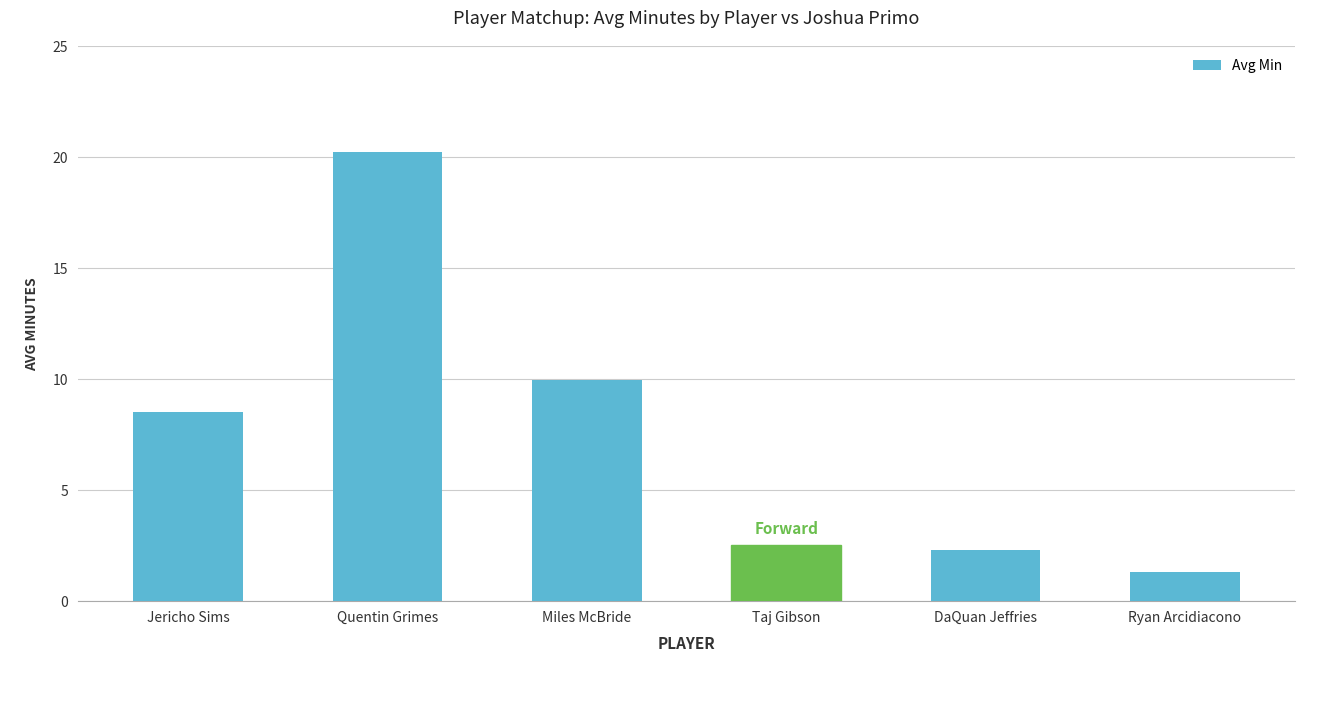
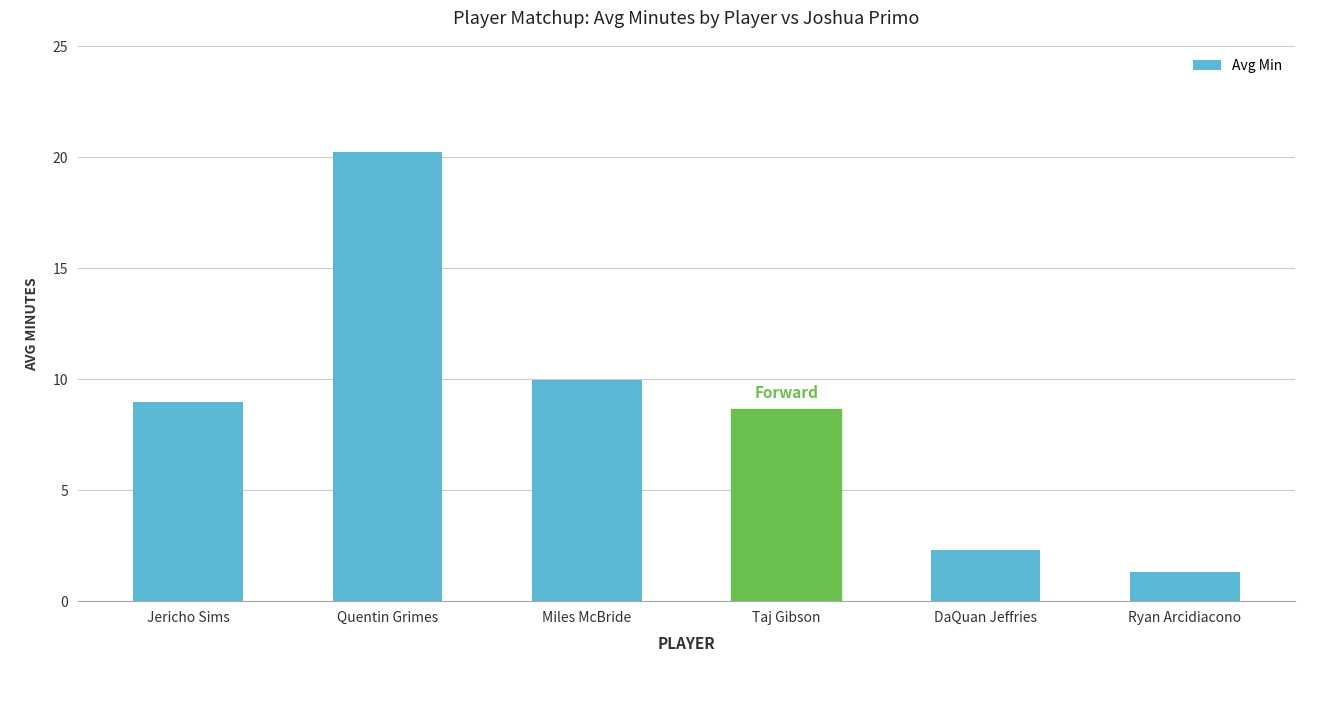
  {
-   "Jericho Sims": 8.5,
+   "Jericho Sims": 9.0,
    "Quentin Grimes": 20.2,
    "Miles McBride": 10.0,
-   "Taj Gibson": 2.5,
+   "Taj Gibson": 8.6,
    "DaQuan Jeffries": 2.3,
    "Ryan Arcidiacono": 1.3
  }
